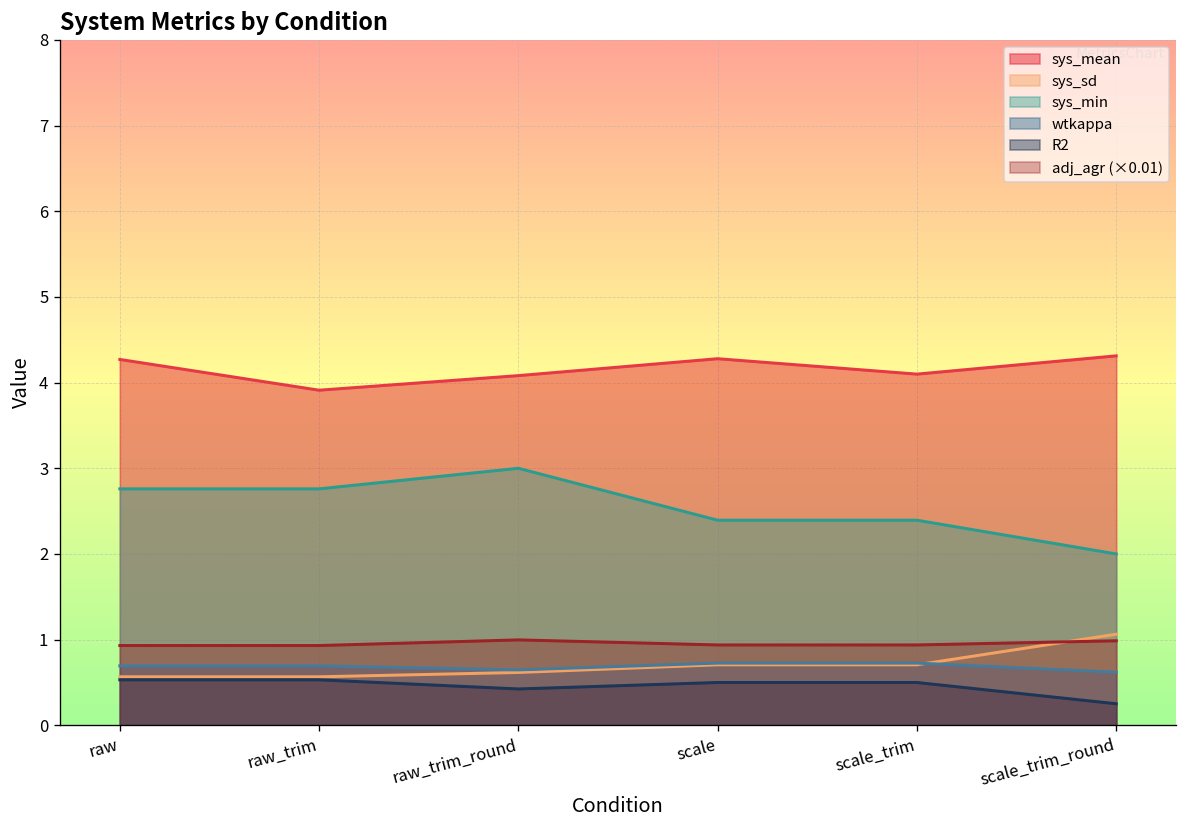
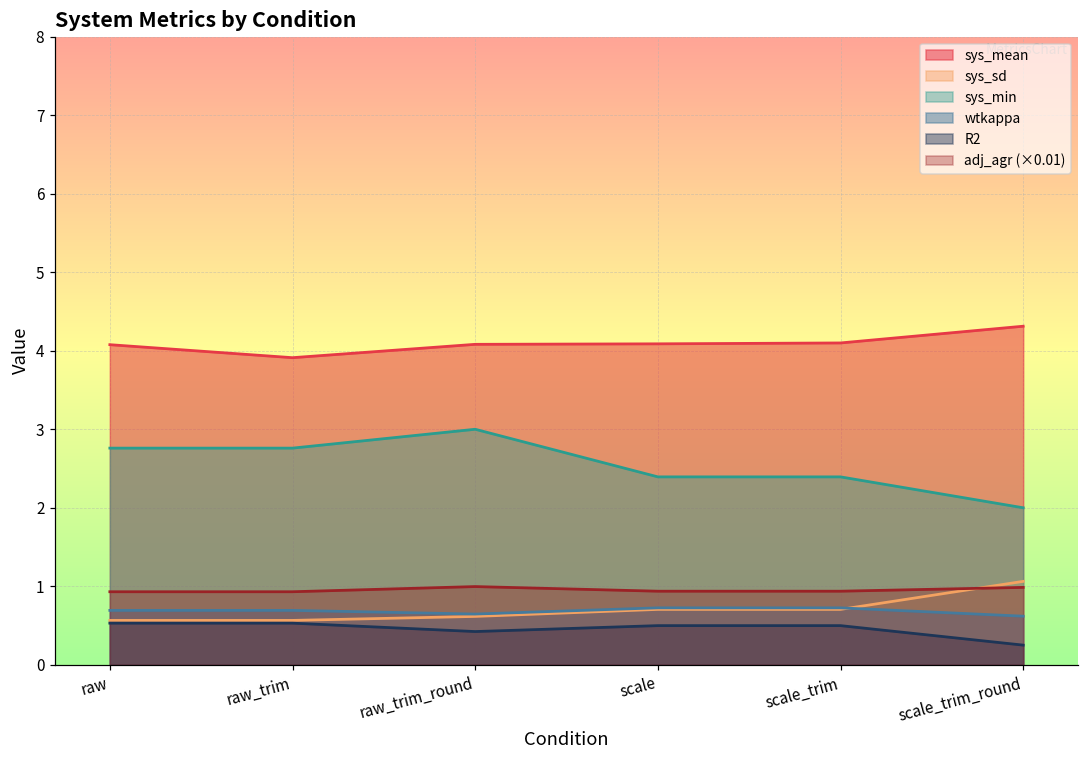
  {
    "sys_mean": {
-     "raw": 4.3,
+     "raw": 4.1,
      "raw_trim": 3.9,
      "raw_trim_round": 4.1,
-     "scale": 4.3,
+     "scale": 4.1,
      "scale_trim": 4.1,
      "scale_trim_round": 4.3
    },
    "sys_sd": {
      "scale_trim_round": 1.1
    },
    "adj_agr (×0.01)": {
      "raw": 0.9,
      "raw_trim": 0.9,
      "raw_trim_round": 1.0,
      "scale": 0.9,
      "scale_trim": 0.9,
      "scale_trim_round": 1.0
    }
  }
